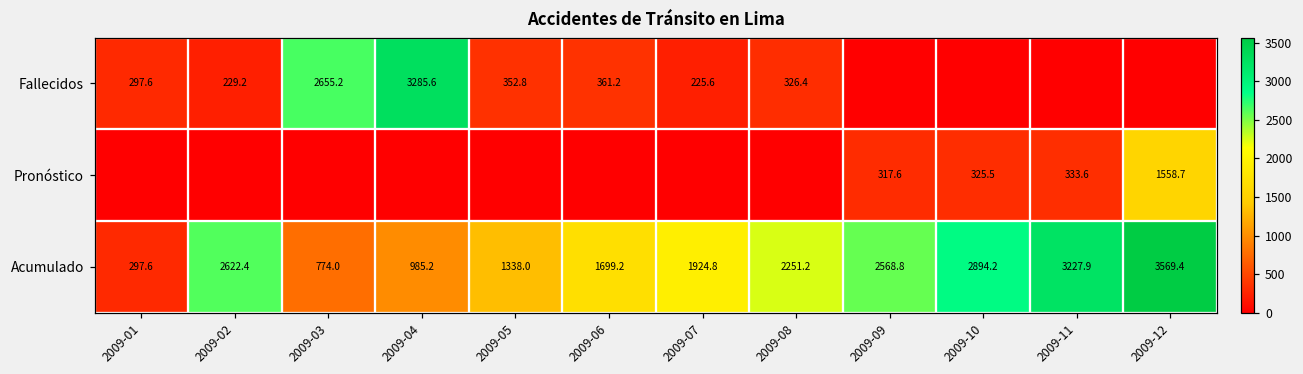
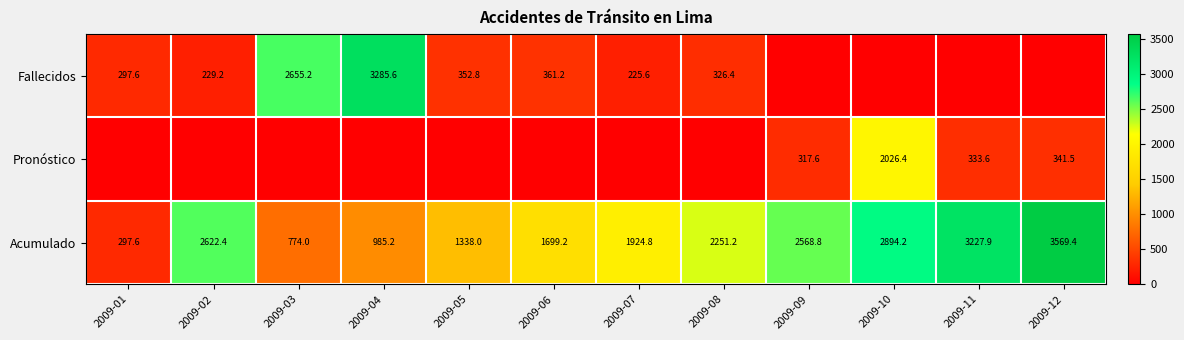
  {
    "Fallecidos": {
      "2009-01": 297.6,
      "2009-02": 229.2,
      "2009-03": 2655.2,
      "2009-04": 3285.6,
      "2009-05": 352.8,
      "2009-06": 361.2,
      "2009-07": 225.6,
      "2009-08": 326.4
    },
    "Pronóstico": {
      "2009-09": 317.6,
-     "2009-10": 325.5,
+     "2009-10": 2026.4,
      "2009-11": 333.6,
-     "2009-12": 1558.7
+     "2009-12": 341.5
    },
    "Acumulado": {
      "2009-01": 297.6,
      "2009-02": 2622.4,
      "2009-03": 774.0,
      "2009-04": 985.2,
      "2009-05": 1338.0,
      "2009-06": 1699.2,
      "2009-07": 1924.8,
      "2009-08": 2251.2,
      "2009-09": 2568.8,
      "2009-10": 2894.2,
      "2009-11": 3227.9,
      "2009-12": 3569.4
    }
  }
